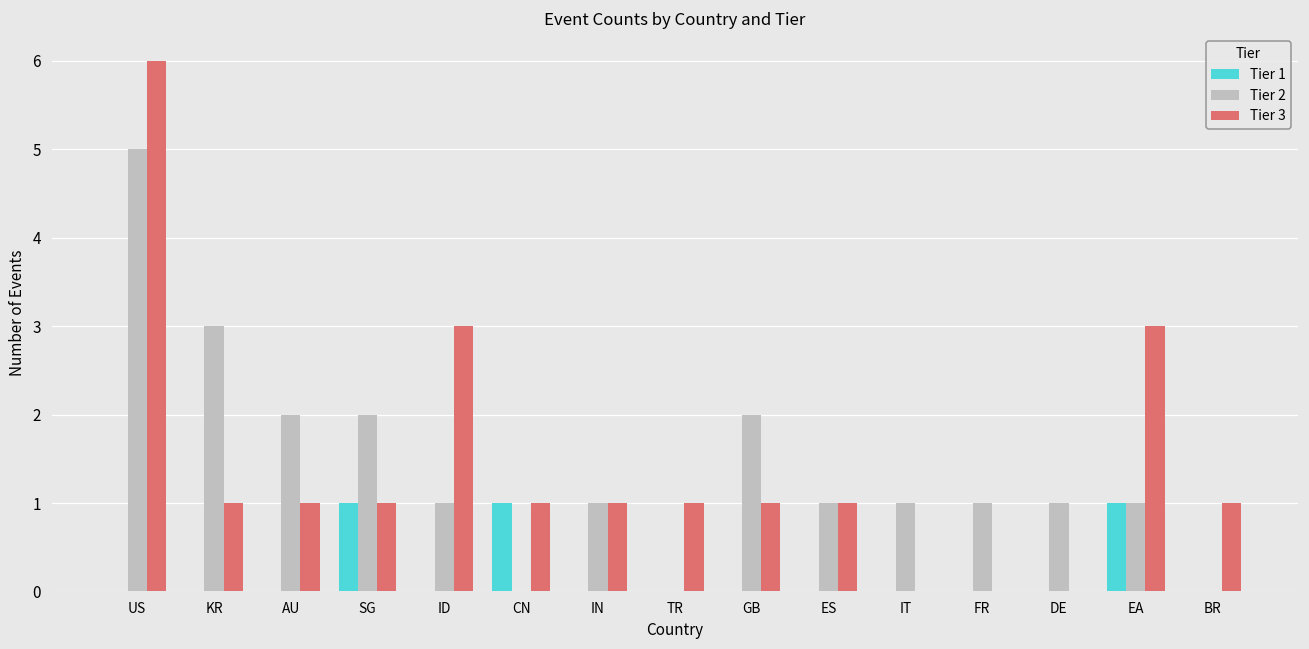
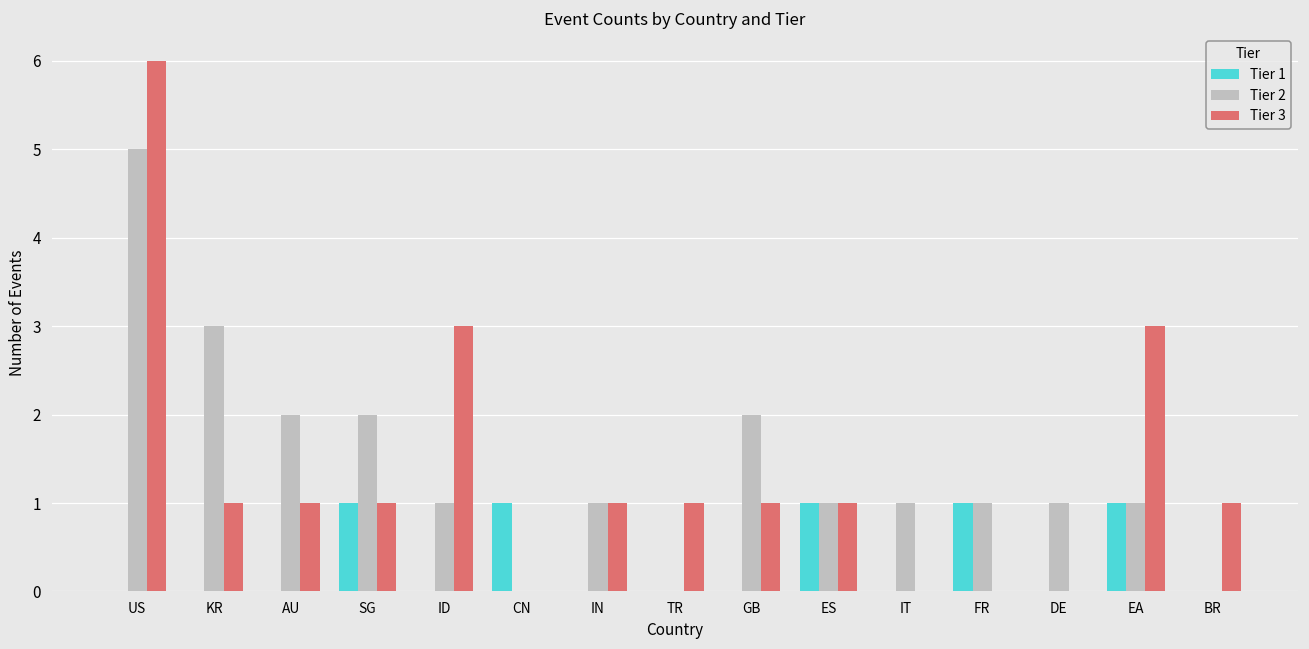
  {
    "Tier 1": {
      "US": 0,
      "KR": 0,
      "AU": 0,
      "SG": 1,
      "ID": 0,
      "CN": 1,
      "IN": 0,
      "TR": 0,
      "GB": 0,
-     "ES": 0,
+     "ES": 1,
      "IT": 0,
-     "FR": 0,
+     "FR": 1,
      "DE": 0,
      "EA": 1,
      "BR": 0
    },
    "Tier 2": {
      "US": 5,
      "KR": 3,
      "AU": 2,
      "SG": 2,
      "ID": 1,
      "CN": 0,
      "IN": 1,
      "TR": 0,
      "GB": 2,
      "ES": 1,
      "IT": 1,
      "FR": 1,
      "DE": 1,
      "EA": 1,
      "BR": 0
    },
    "Tier 3": {
      "US": 6,
      "KR": 1,
      "AU": 1,
      "SG": 1,
      "ID": 3,
-     "CN": 1,
+     "CN": 0,
      "IN": 1,
      "TR": 1,
      "GB": 1,
      "ES": 1,
      "IT": 0,
      "FR": 0,
      "DE": 0,
      "EA": 3,
      "BR": 1
    }
  }
